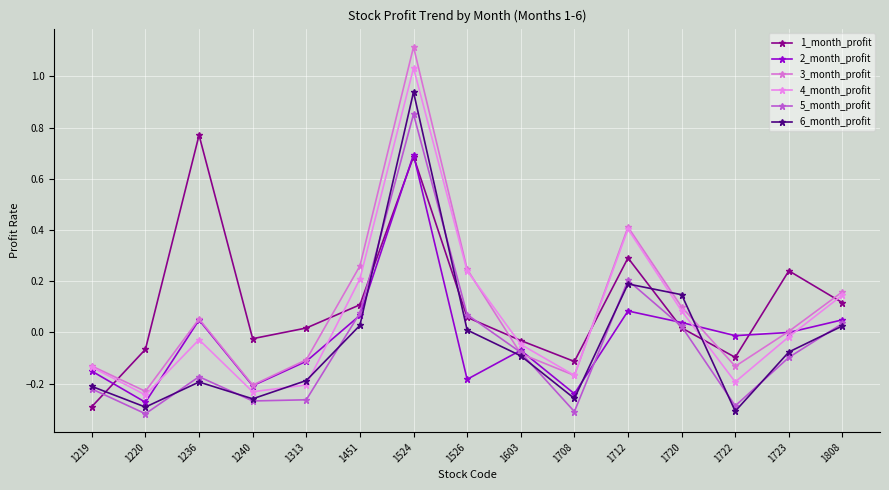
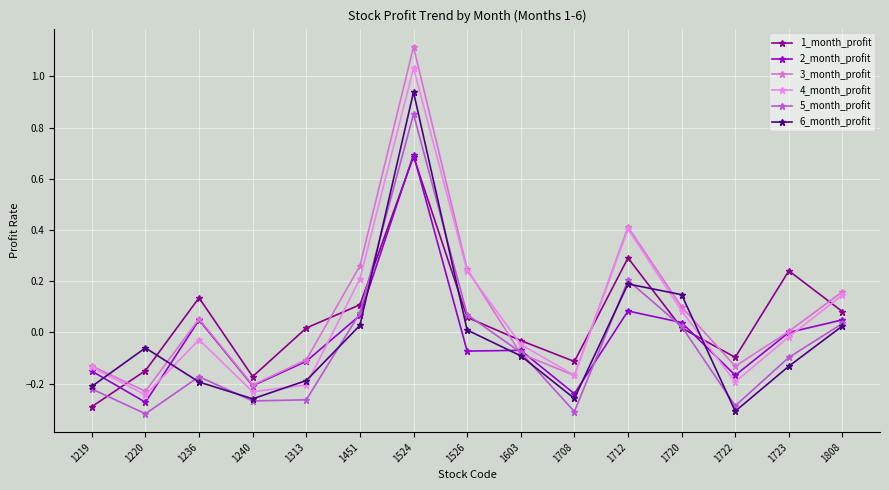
  {
    "1_month_profit": {
      "1219": -0.29,
-     "1220": -0.07,
-     "1236": 0.77,
-     "1240": -0.02,
+     "1220": -0.15,
+     "1236": 0.14,
+     "1240": -0.17,
      "1313": 0.02,
      "1451": 0.11,
      "1526": 0.06,
      "1603": -0.03,
      "1708": -0.11,
      "1712": 0.29,
      "1722": -0.10,
      "1723": 0.24,
-     "1808": 0.12
+     "1808": 0.08
    },
    "2_month_profit": {
      "1219": -0.15,
      "1220": -0.27,
-     "1526": -0.18,
+     "1526": -0.07,
      "1708": -0.24,
      "1712": 0.08,
      "1720": 0.04,
-     "1722": -0.01,
+     "1722": -0.17,
      "1808": 0.05
    },
    "6_month_profit": {
      "1219": -0.21,
-     "1220": -0.29,
+     "1220": -0.06,
      "1236": -0.19,
      "1313": -0.19,
      "1451": 0.03,
      "1524": 0.94,
      "1526": 0.01,
      "1708": -0.26,
      "1712": 0.19,
      "1720": 0.15,
      "1722": -0.31,
-     "1723": -0.08
+     "1723": -0.13
    }
  }
